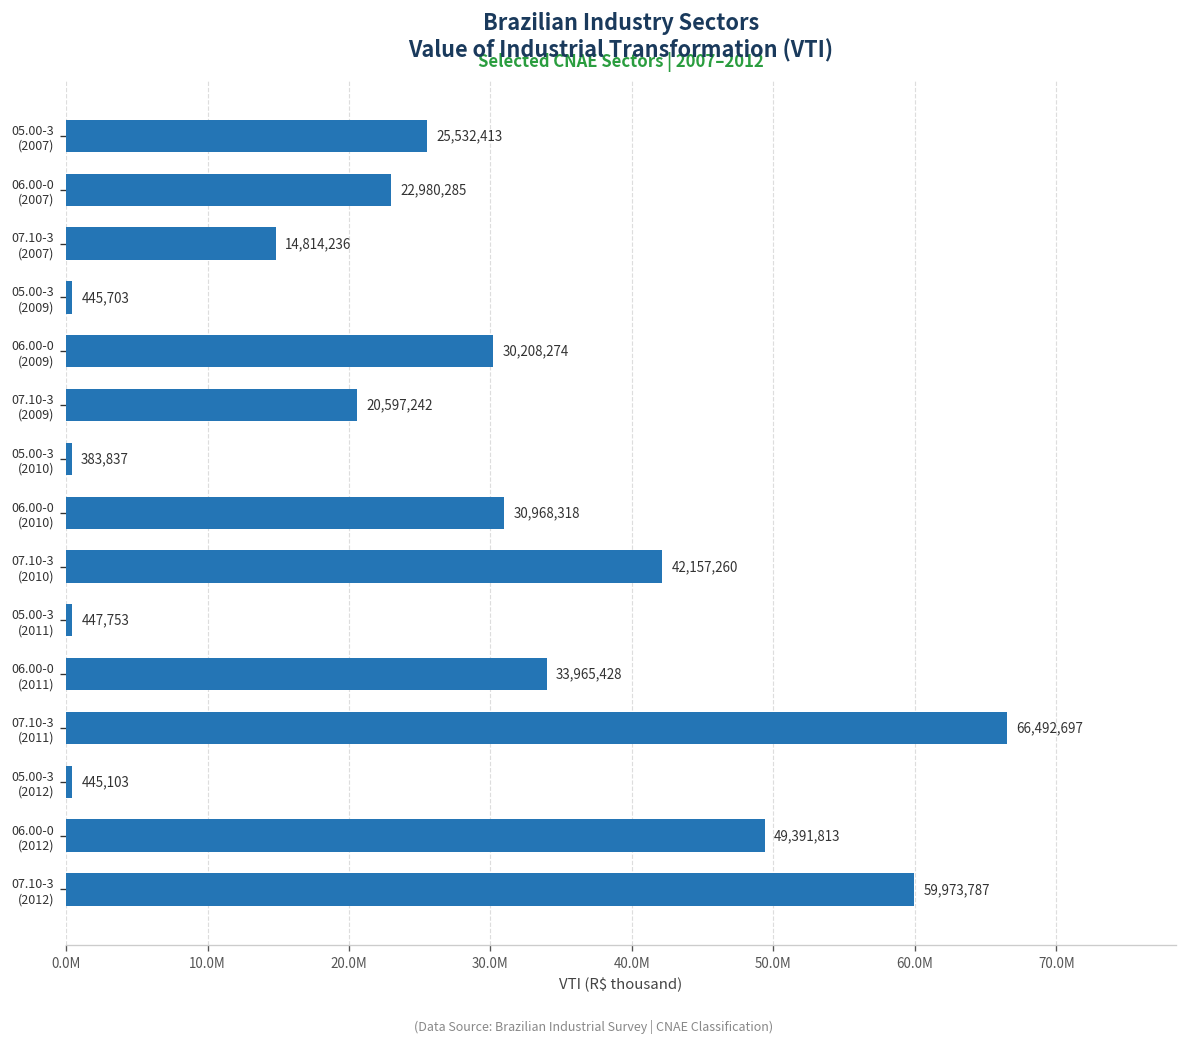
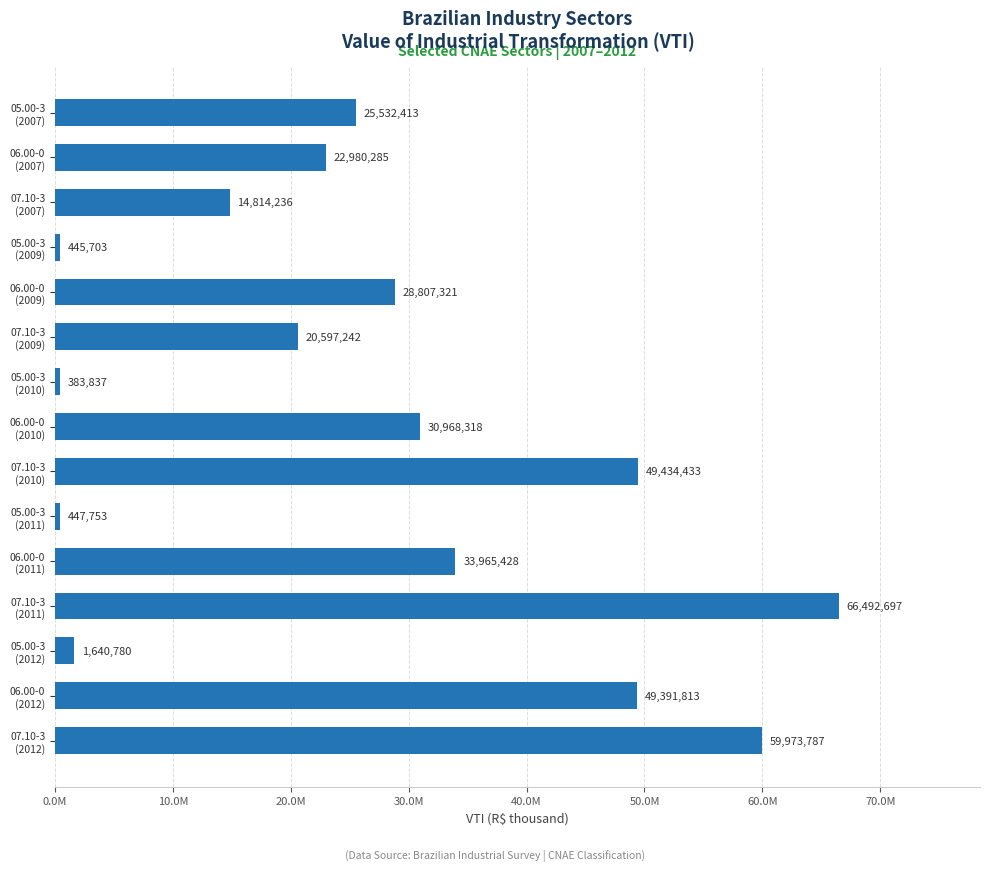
  {
    "05.00-3 (2007)": "25,532,413",
    "06.00-0 (2007)": "22,980,285",
    "07.10-3 (2007)": "14,814,236",
    "05.00-3 (2009)": "445,703",
-   "06.00-0 (2009)": "30,208,274",
+   "06.00-0 (2009)": "28,807,321",
    "07.10-3 (2009)": "20,597,242",
    "05.00-3 (2010)": "383,837",
    "06.00-0 (2010)": "30,968,318",
-   "07.10-3 (2010)": "42,157,260",
+   "07.10-3 (2010)": "49,434,433",
    "05.00-3 (2011)": "447,753",
    "06.00-0 (2011)": "33,965,428",
    "07.10-3 (2011)": "66,492,697",
-   "05.00-3 (2012)": "445,103",
+   "05.00-3 (2012)": "1,640,780",
    "06.00-0 (2012)": "49,391,813",
    "07.10-3 (2012)": "59,973,787"
  }
